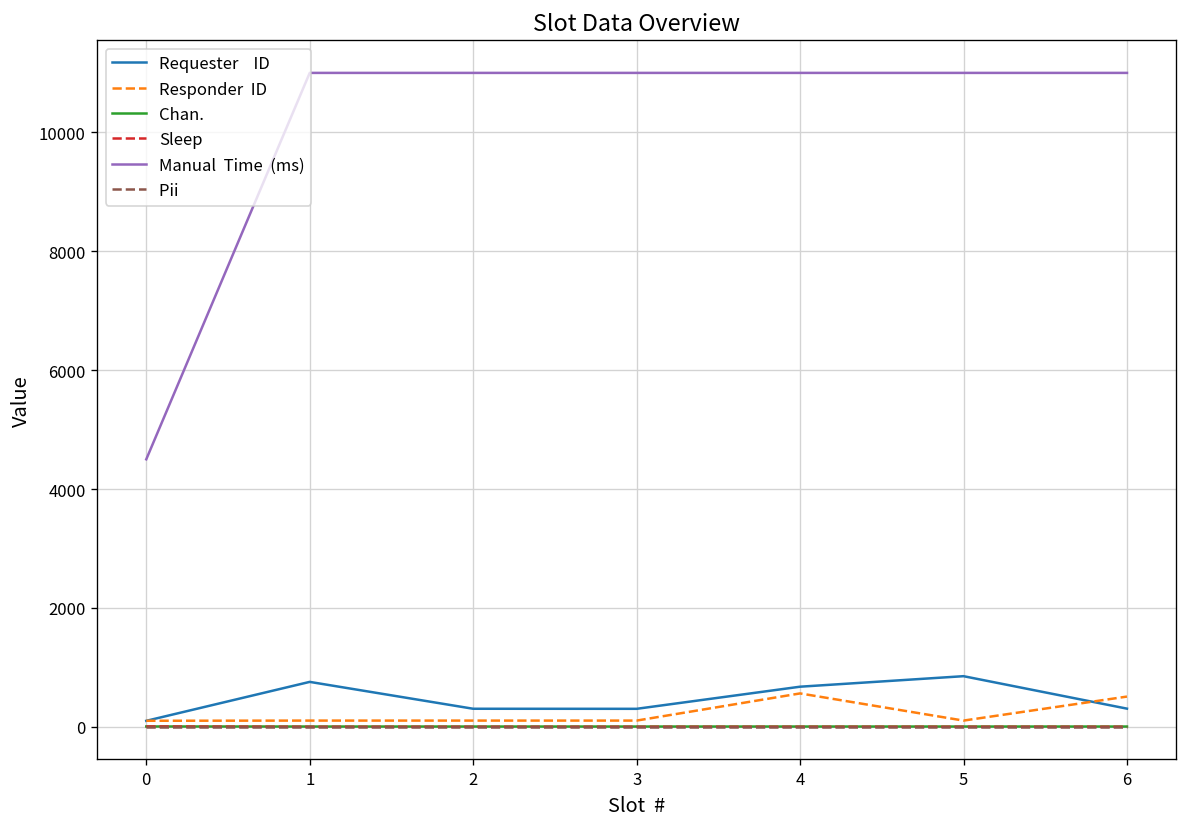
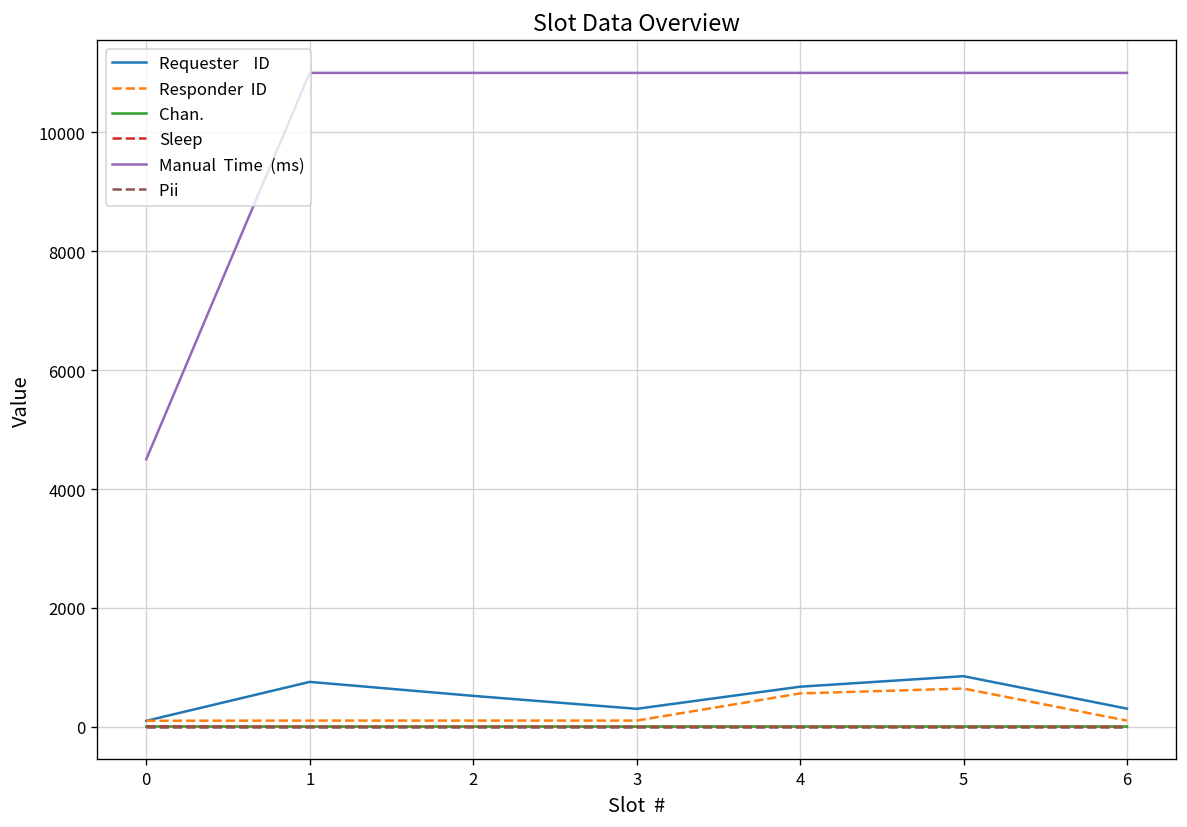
  {
    "Requester ID": {
      "1": 800,
-     "2": 300,
+     "2": 500,
      "3": 300,
      "4": 700,
      "5": 900,
      "6": 300
    },
    "Responder ID": {
      "1": 100,
      "2": 100,
      "3": 100,
      "4": 600,
-     "5": 100,
-     "6": 500
+     "5": 600,
+     "6": 100
    },
    "Pii": {
      "0": 0,
      "1": 0,
      "2": 0,
      "3": 0,
      "4": 0,
      "5": 0,
      "6": 0
    },
    "Manual Time (ms)": {
      "0": 4500,
      "2": 11000,
      "3": 11000,
      "4": 11000,
      "5": 11000,
      "6": 11000
    }
  }
